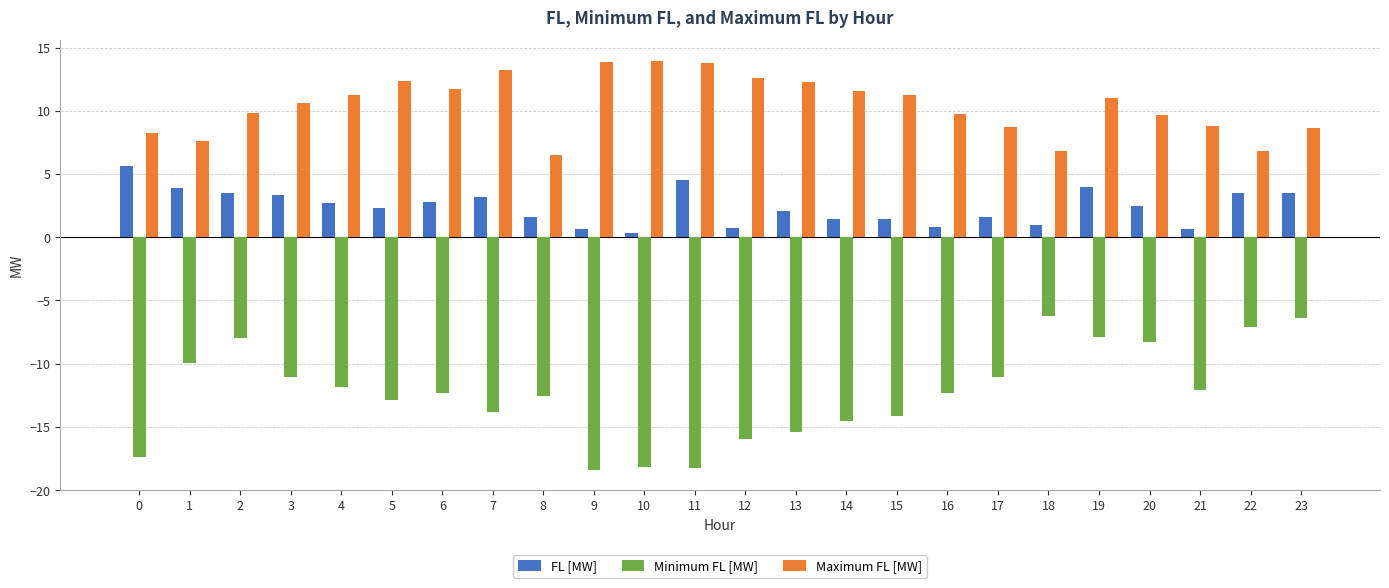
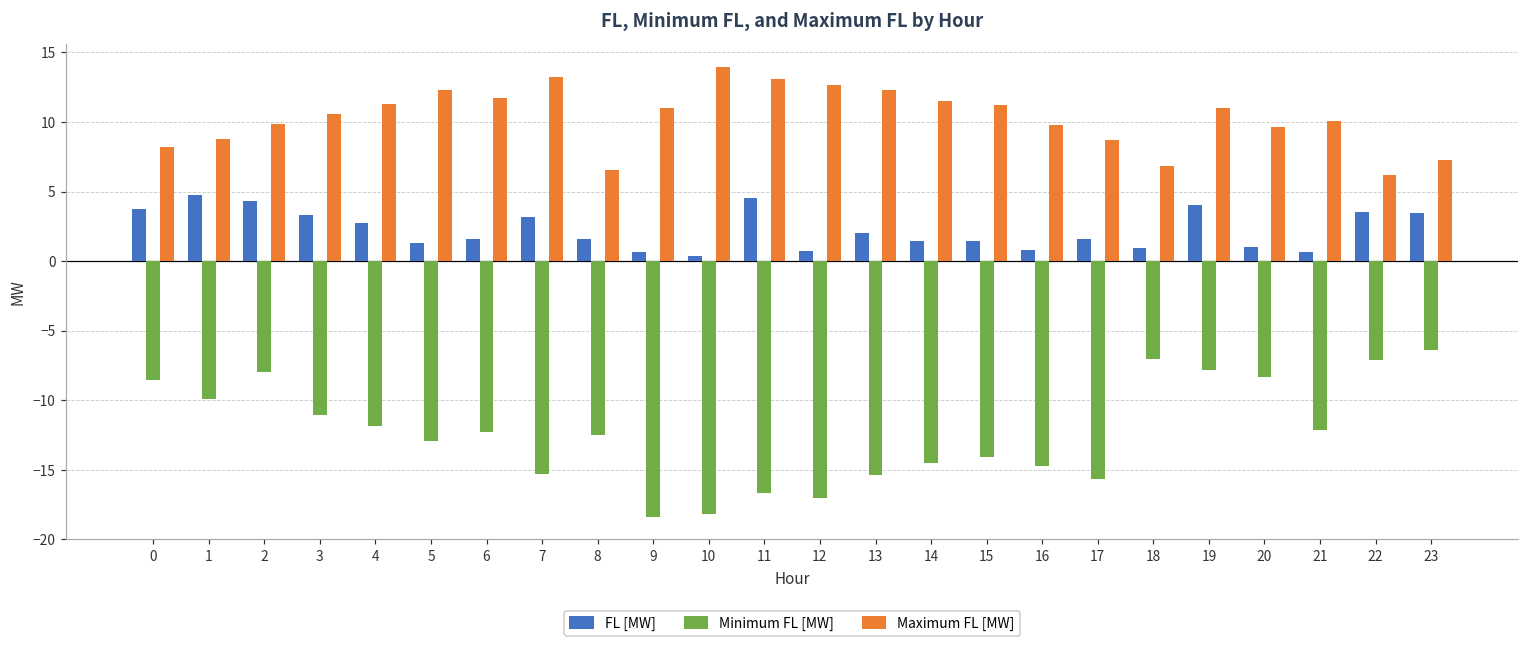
  {
    "FL [MW]": {
-     "0": 5.6,
-     "1": 3.9,
-     "2": 3.5,
+     "0": 3.8,
+     "1": 4.8,
+     "2": 4.3,
      "3": 3.3,
      "4": 2.7,
-     "5": 2.3,
-     "6": 2.8,
+     "5": 1.3,
+     "6": 1.6,
      "7": 3.2,
      "8": 1.6,
      "9": 0.6,
      "10": 0.4,
      "11": 4.6,
      "12": 0.7,
      "13": 2.1,
      "14": 1.4,
      "15": 1.4,
      "16": 0.8,
      "17": 1.6,
      "18": 1.0,
      "19": 4.0,
-     "20": 2.5,
+     "20": 1.0,
      "21": 0.6,
      "22": 3.5,
      "23": 3.5
    },
    "Minimum FL [MW]": {
-     "0": -17.4,
+     "0": -8.5,
      "1": -9.9,
      "2": -8.0,
      "3": -11.1,
      "4": -11.8,
      "5": -12.9,
      "6": -12.3,
-     "7": -13.8,
+     "7": -15.3,
      "8": -12.5,
      "9": -18.4,
      "10": -18.2,
-     "11": -18.2,
-     "12": -16.0,
+     "11": -16.6,
+     "12": -17.0,
      "13": -15.4,
      "14": -14.5,
      "15": -14.1,
-     "16": -12.4,
-     "17": -11.1,
-     "18": -6.3,
+     "16": -14.7,
+     "17": -15.7,
+     "18": -7.0,
      "19": -7.9,
      "20": -8.3,
      "21": -12.1,
      "22": -7.1,
      "23": -6.4
    },
    "Maximum FL [MW]": {
      "0": 8.2,
-     "1": 7.6,
+     "1": 8.8,
      "2": 9.8,
      "3": 10.6,
      "4": 11.3,
      "5": 12.3,
      "6": 11.7,
      "7": 13.3,
      "8": 6.5,
-     "9": 13.9,
+     "9": 11.0,
      "10": 14.0,
-     "11": 13.8,
+     "11": 13.1,
      "12": 12.6,
      "13": 12.3,
      "14": 11.5,
      "15": 11.2,
      "16": 9.8,
      "17": 8.7,
      "18": 6.8,
      "19": 11.0,
      "20": 9.7,
-     "21": 8.8,
-     "22": 6.8,
-     "23": 8.7
+     "21": 10.1,
+     "22": 6.2,
+     "23": 7.3
    }
  }
